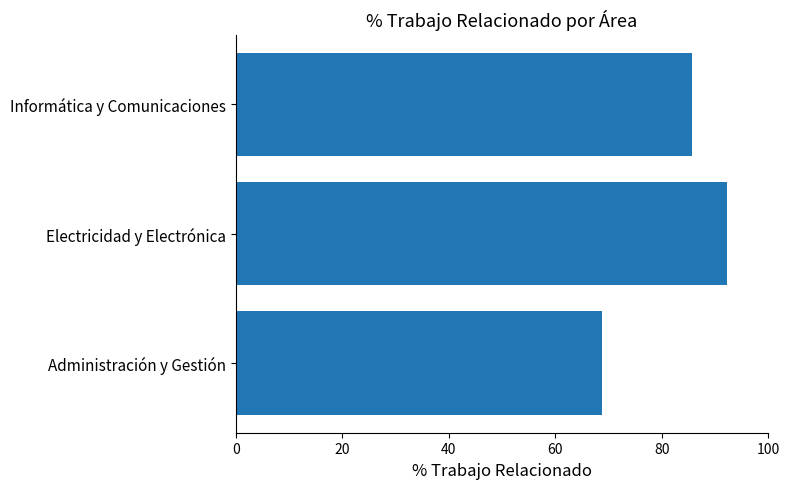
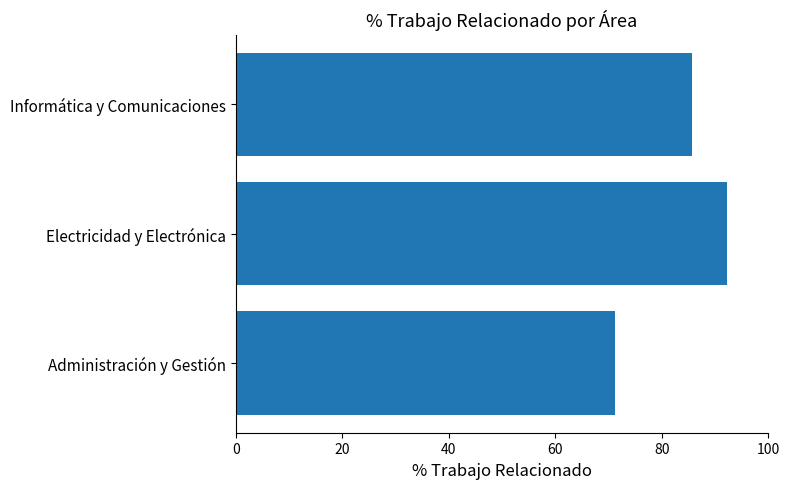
  {
    "Informática y Comunicaciones": 86,
    "Electricidad y Electrónica": 92,
-   "Administración y Gestión": 69
+   "Administración y Gestión": 71
  }
